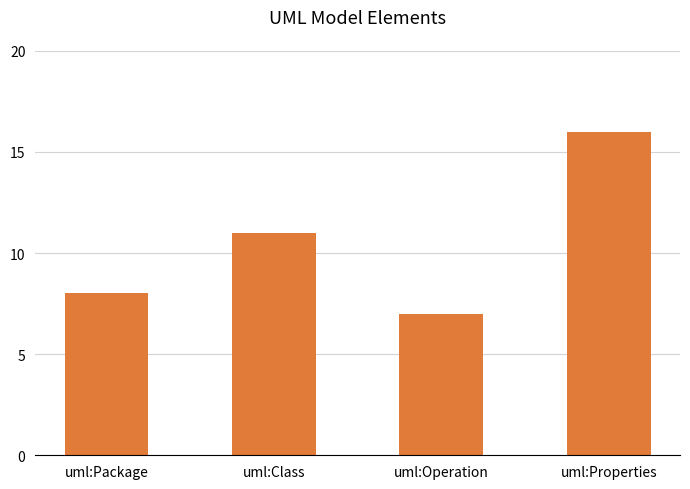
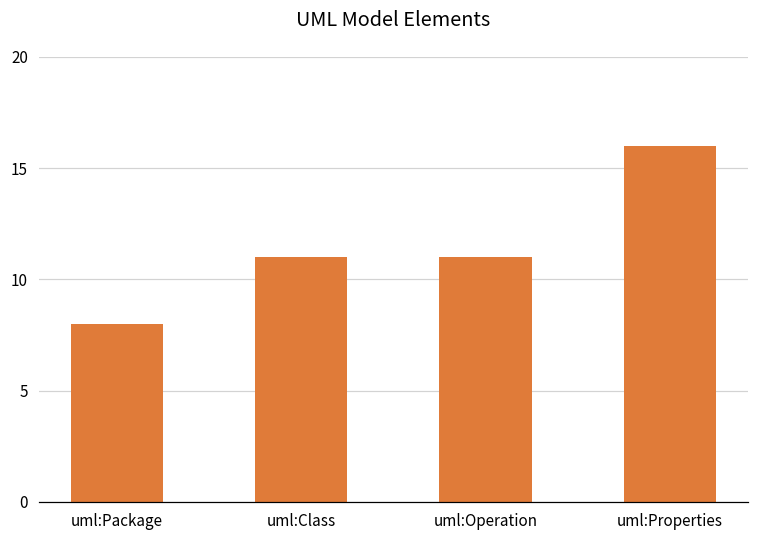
  {
    "uml:Package": 8,
    "uml:Class": 11,
-   "uml:Operation": 7,
+   "uml:Operation": 11,
    "uml:Properties": 16
  }
